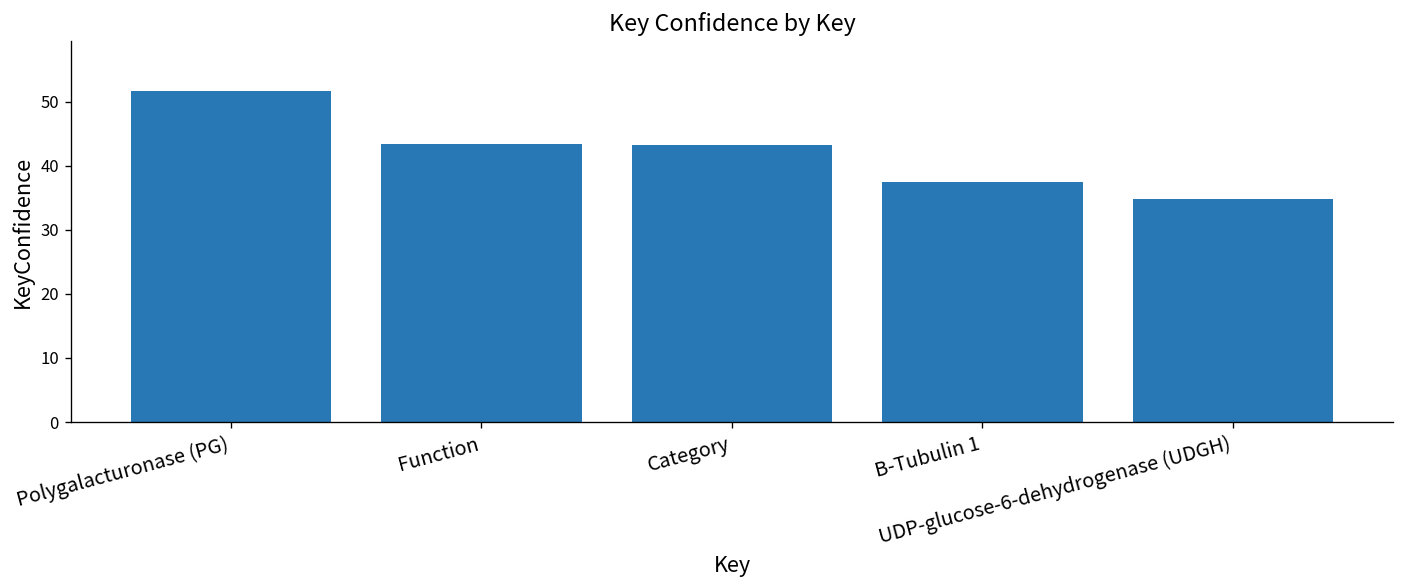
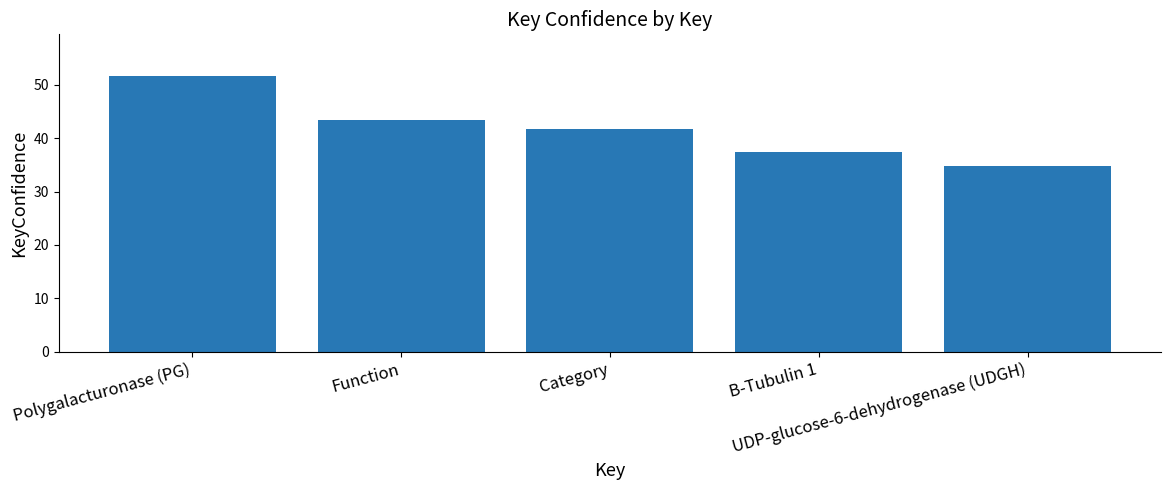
  {
    "Polygalacturonase (PG)": 52,
    "Function": 43,
-   "Category": 43,
+   "Category": 42,
    "B-Tubulin 1": 37,
    "UDP-glucose-6-dehydrogenase (UDGH)": 35
  }
